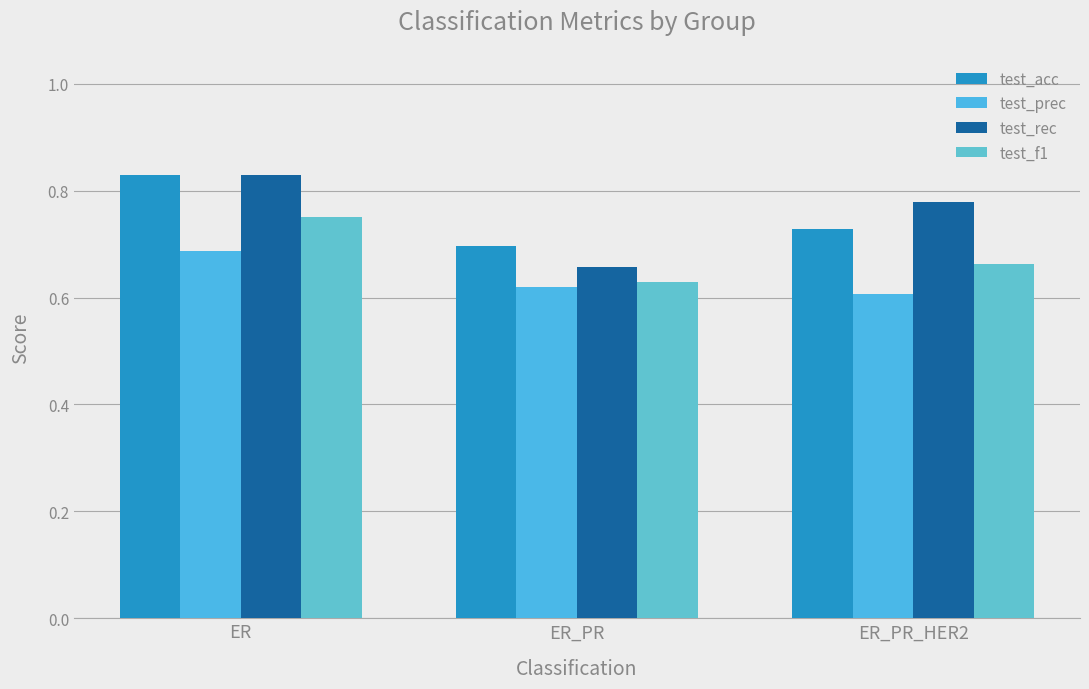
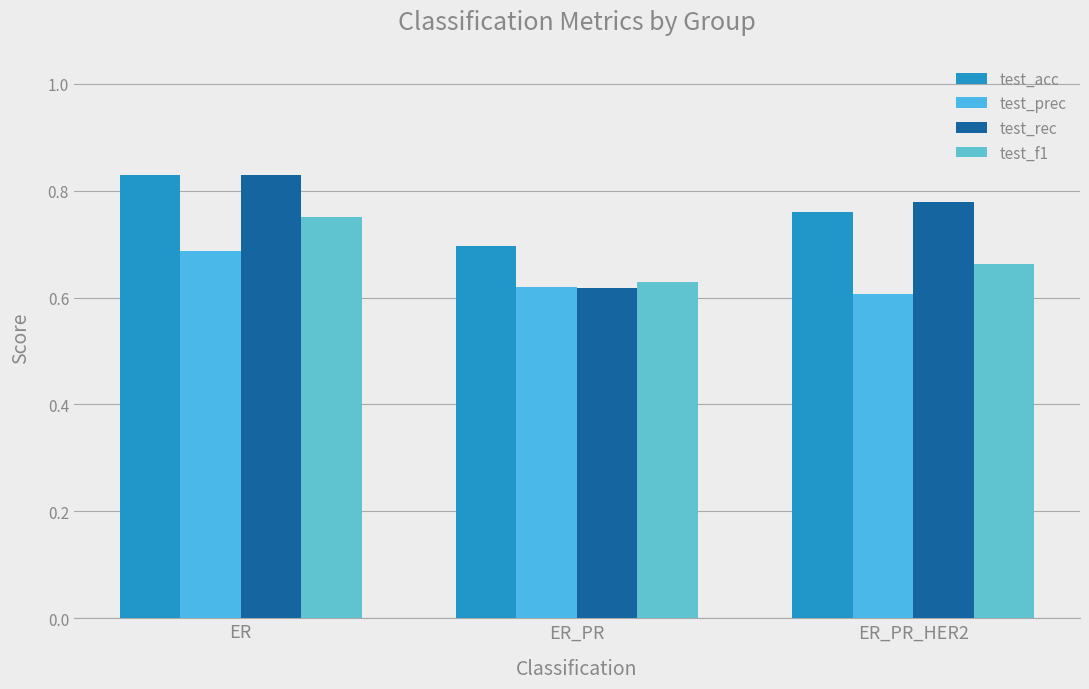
  {
    "test_acc": {
      "ER": 0.83,
      "ER_PR": 0.70,
-     "ER_PR_HER2": 0.73
+     "ER_PR_HER2": 0.76
    },
    "test_rec": {
      "ER": 0.83,
-     "ER_PR": 0.66,
+     "ER_PR": 0.62,
      "ER_PR_HER2": 0.78
    }
  }
